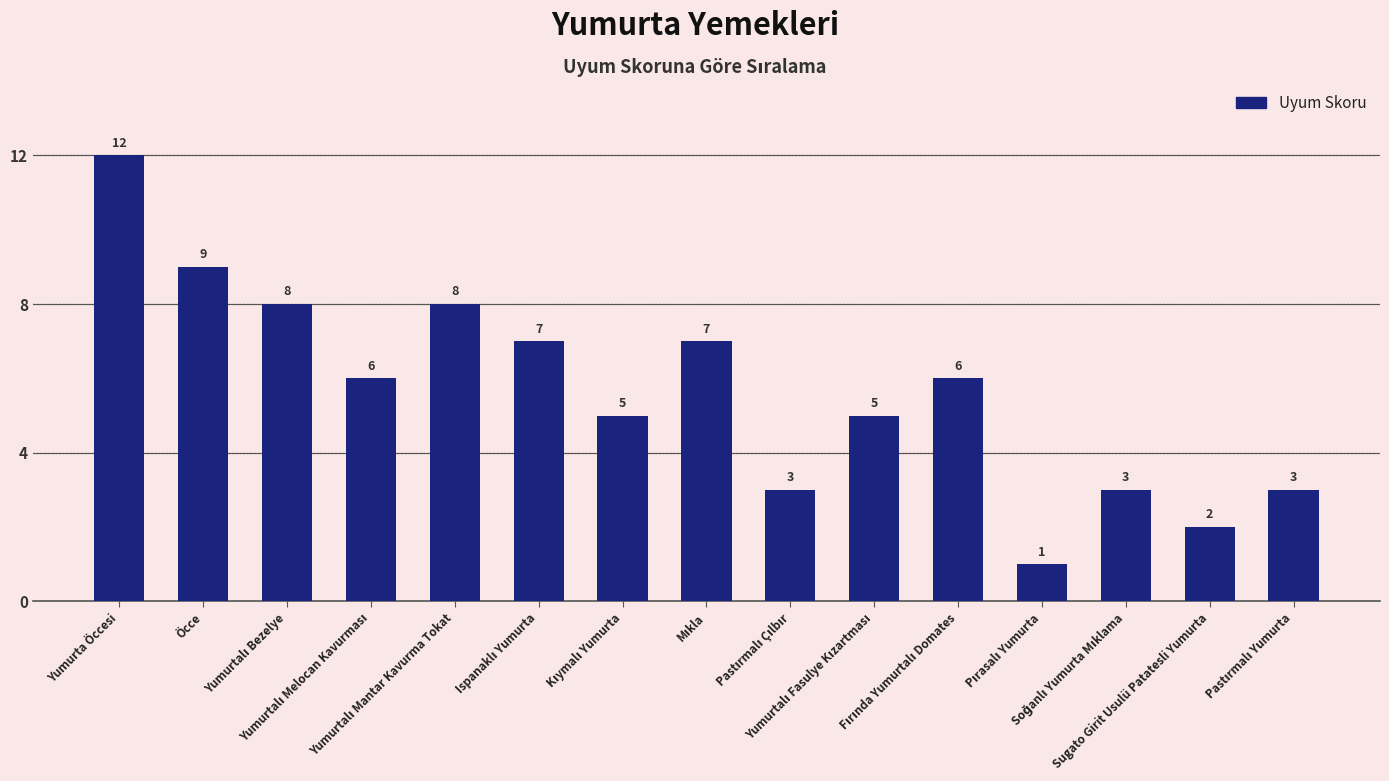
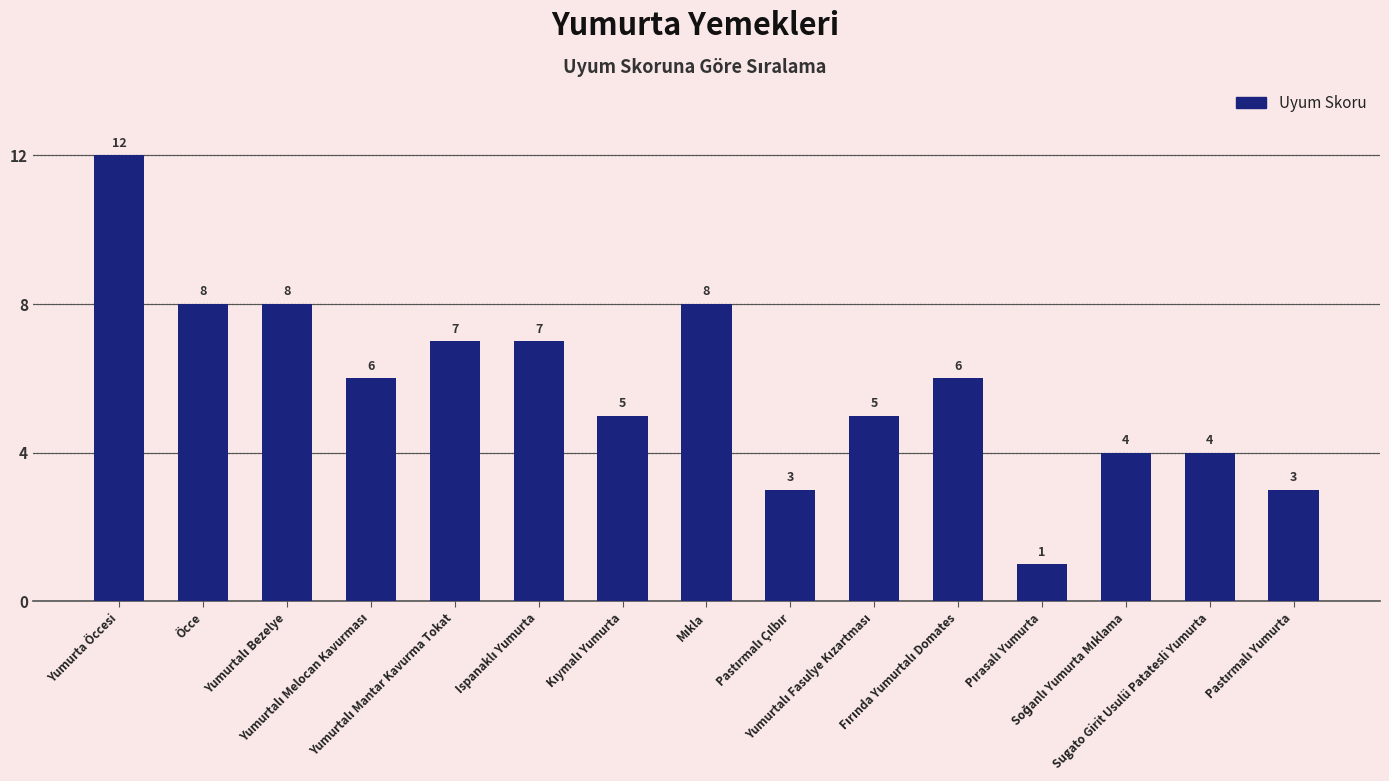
  {
    "Yumurta Öccesi": 12,
-   "Öcce": 9,
+   "Öcce": 8,
    "Yumurtalı Bezelye": 8,
    "Yumurtalı Melocan Kavurması": 6,
-   "Yumurtalı Mantar Kavurma Tokat": 8,
+   "Yumurtalı Mantar Kavurma Tokat": 7,
    "Ispanaklı Yumurta": 7,
    "Kıymalı Yumurta": 5,
-   "Mıkla": 7,
+   "Mıkla": 8,
    "Pastırmalı Çılbır": 3,
    "Yumurtalı Fasulye Kızartması": 5,
    "Fırında Yumurtalı Domates": 6,
    "Pırasalı Yumurta": 1,
-   "Soğanlı Yumurta Mıklama": 3,
-   "Sugato Girit Usulü Patatesli Yumurta": 2,
+   "Soğanlı Yumurta Mıklama": 4,
+   "Sugato Girit Usulü Patatesli Yumurta": 4,
    "Pastırmalı Yumurta": 3
  }
